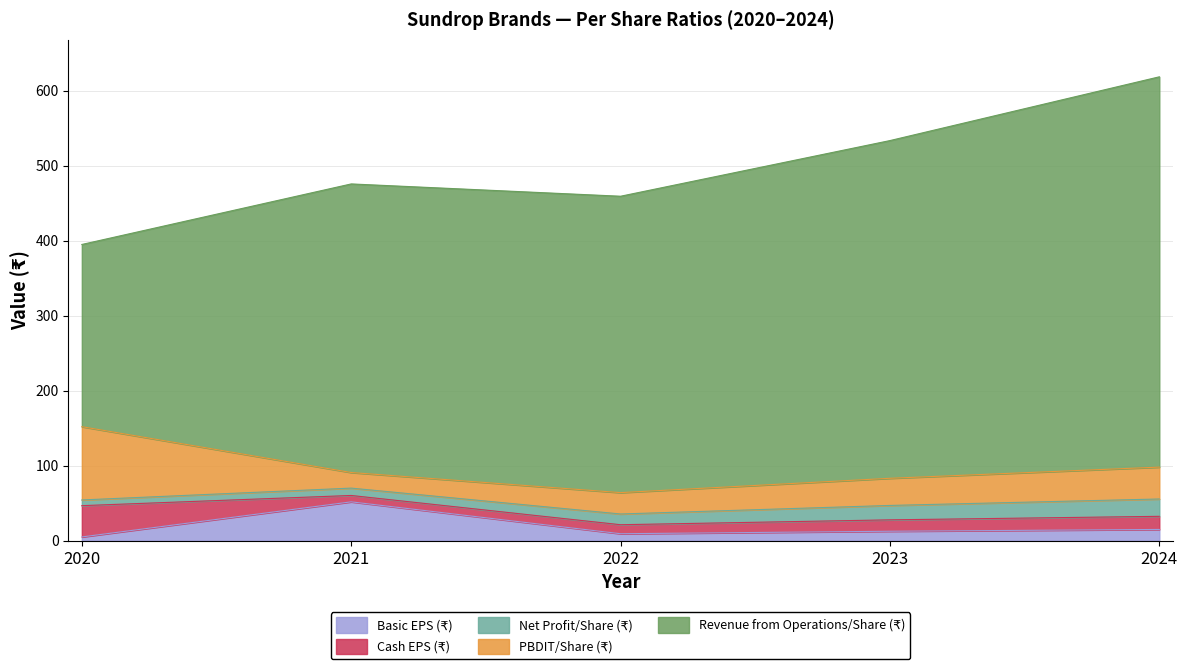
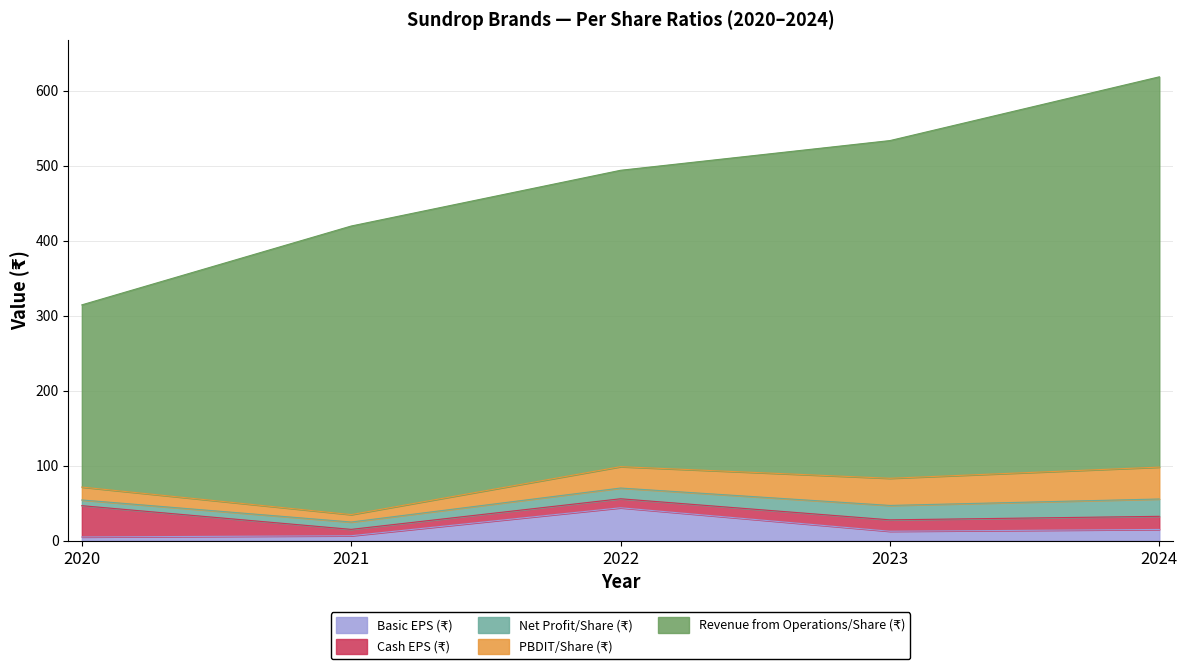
  {
    "Basic EPS (₹)": {
      "2020": 10,
-     "2021": 50,
-     "2022": 10,
+     "2021": 10,
+     "2022": 40,
      "2023": 10,
      "2024": 20
    },
    "Cash EPS (₹)": {
      "2020": 40,
      "2021": 10,
      "2022": 10,
      "2023": 20,
      "2024": 20
    },
    "Net Profit/Share (₹)": {
      "2020": 10,
      "2021": 10,
      "2022": 10,
      "2023": 20,
      "2024": 20
    },
    "PBDIT/Share (₹)": {
-     "2020": 100,
-     "2021": 20,
+     "2020": 20,
+     "2021": 10,
      "2022": 30,
      "2023": 40,
      "2024": 40
    },
    "Revenue from Operations/Share (₹)": {
      "2020": 240,
      "2021": 380,
      "2022": 400,
      "2023": 450,
      "2024": 520
    }
  }
